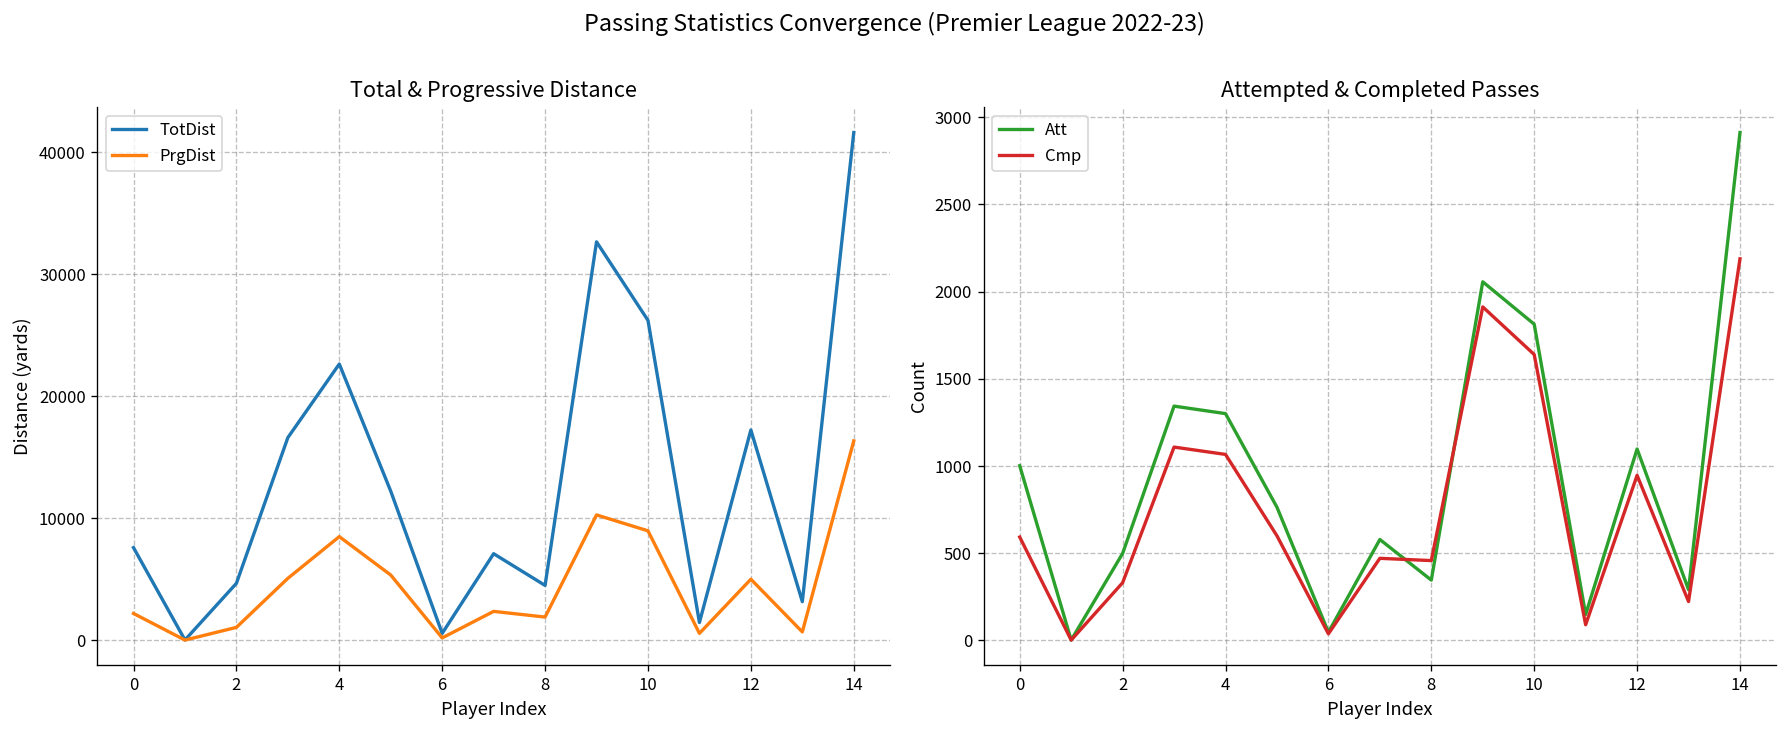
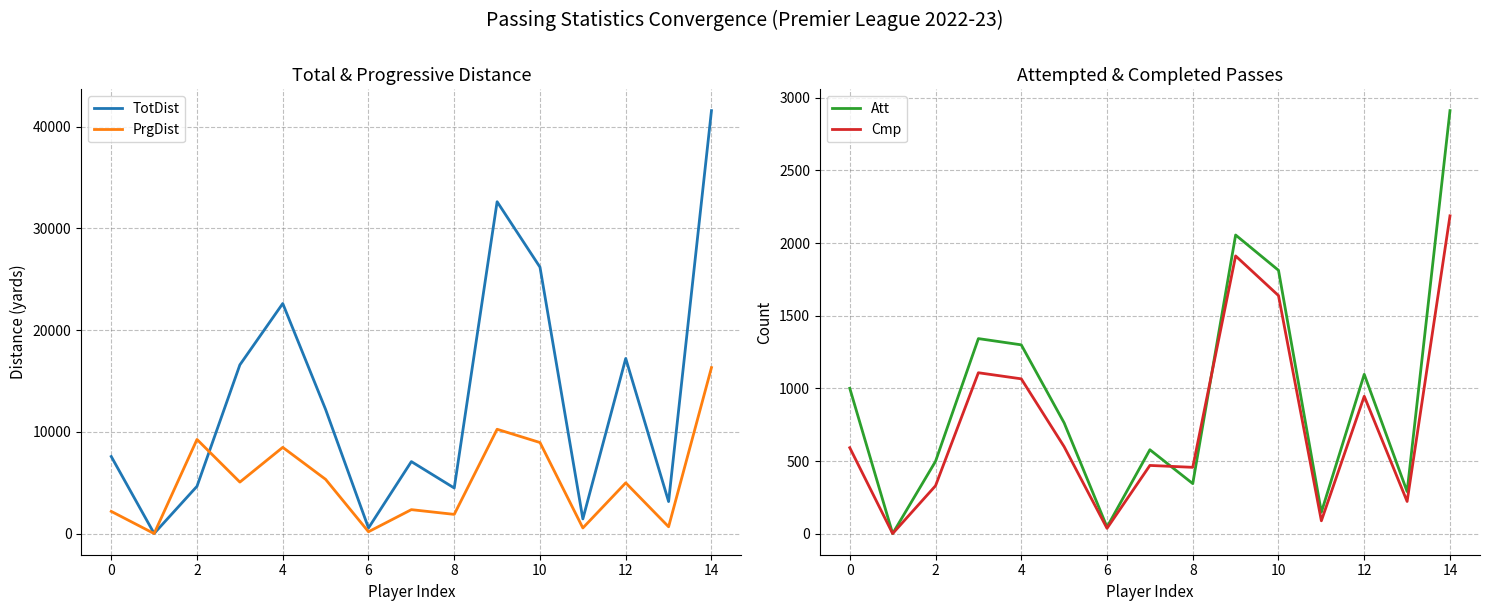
  {
    "Total & Progressive Distance": {
      "TotDist": {
        "0": 7600,
        "2": 4700,
        "4": 22600,
        "6": 600,
        "8": 4500,
        "10": 26200,
        "12": 17200,
        "14": 41600
      },
      "PrgDist": {
        "0": 2200,
-       "2": 1000,
+       "2": 9300,
        "4": 8500,
        "6": 200,
        "8": 1900,
        "10": 9000,
        "12": 5000,
        "14": 16300
      }
    },
    "Attempted & Completed Passes": {
      "Att": {
        "0": 1000,
        "2": 500,
        "4": 1300,
        "8": 350,
        "10": 1810,
        "12": 1100,
        "14": 2910
      },
      "Cmp": {
        "0": 590,
        "2": 330,
        "4": 1070,
        "8": 460,
        "10": 1640,
        "12": 950,
        "14": 2190
      }
    }
  }
